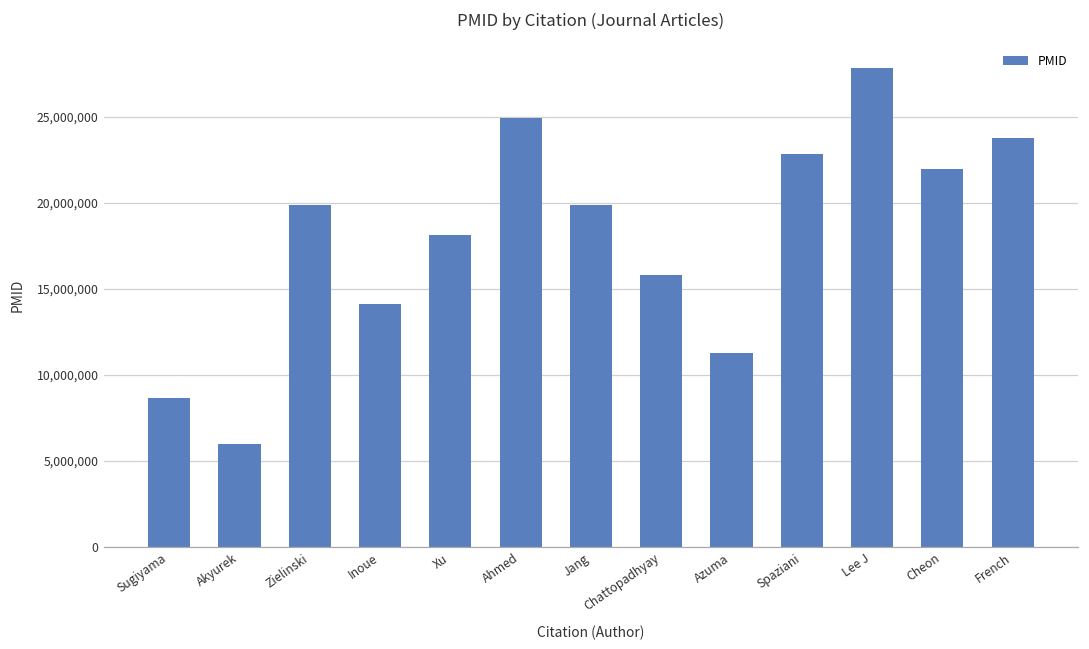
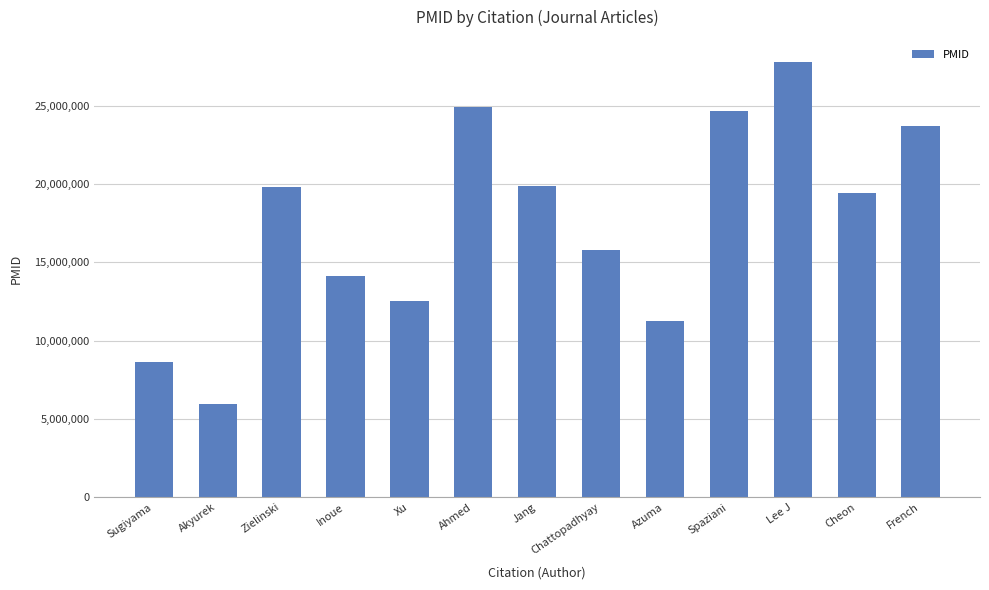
  {
    "Sugiyama": "8,600,000",
    "Akyurek": "6,000,000",
    "Zielinski": "19,900,000",
    "Inoue": "14,100,000",
-   "Xu": "18,100,000",
+   "Xu": "12,600,000",
    "Ahmed": "24,900,000",
    "Jang": "19,900,000",
    "Chattopadhyay": "15,800,000",
    "Azuma": "11,200,000",
-   "Spaziani": "22,800,000",
+   "Spaziani": "24,700,000",
    "Lee J": "27,800,000",
-   "Cheon": "21,900,000",
+   "Cheon": "19,500,000",
    "French": "23,700,000"
  }
